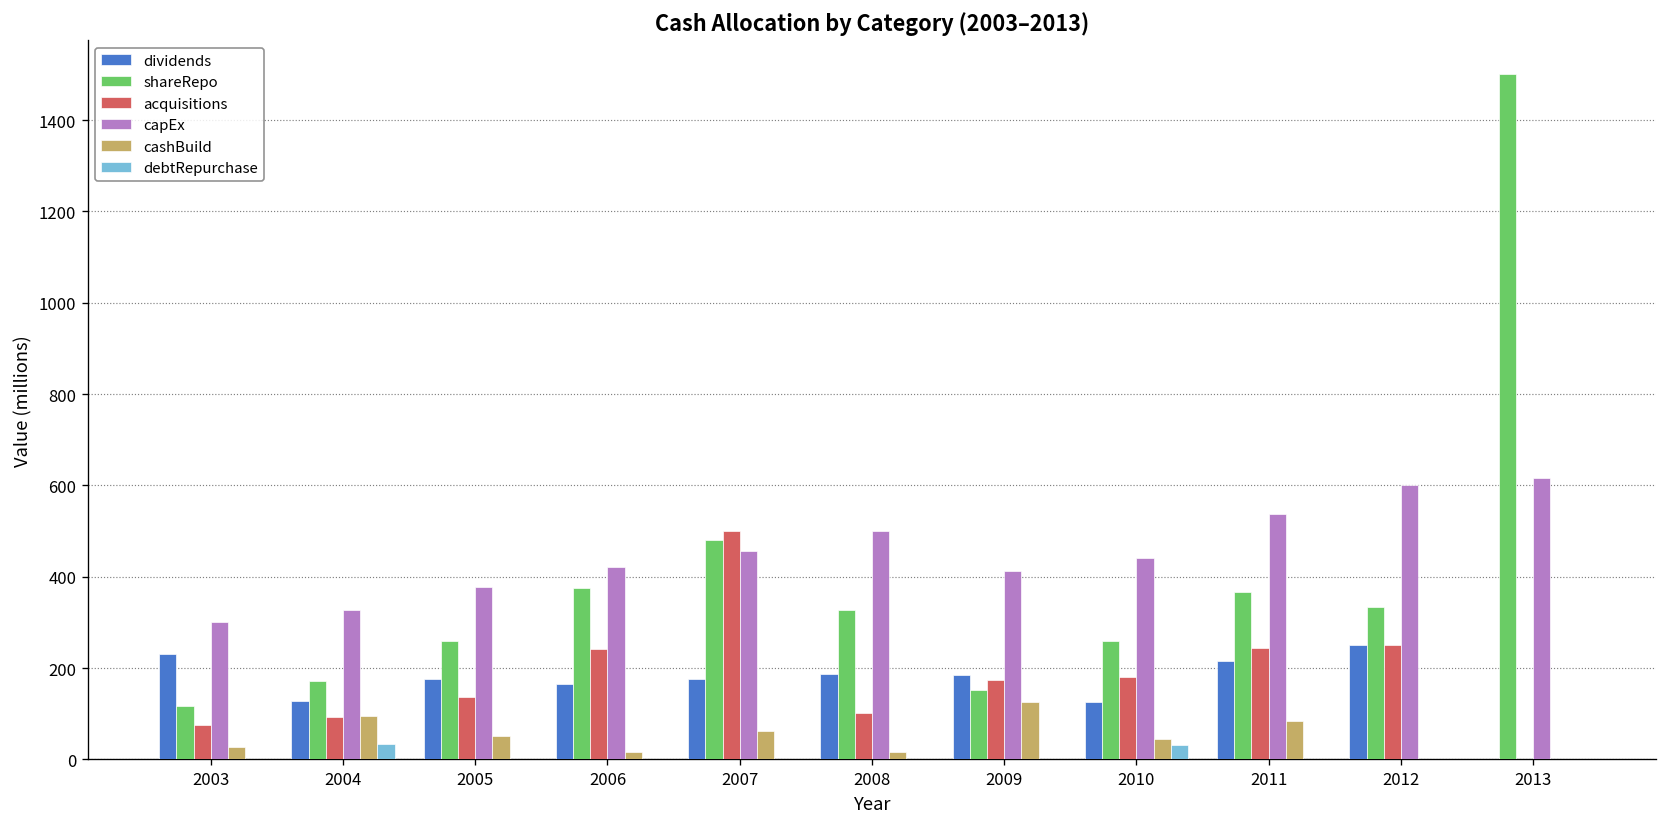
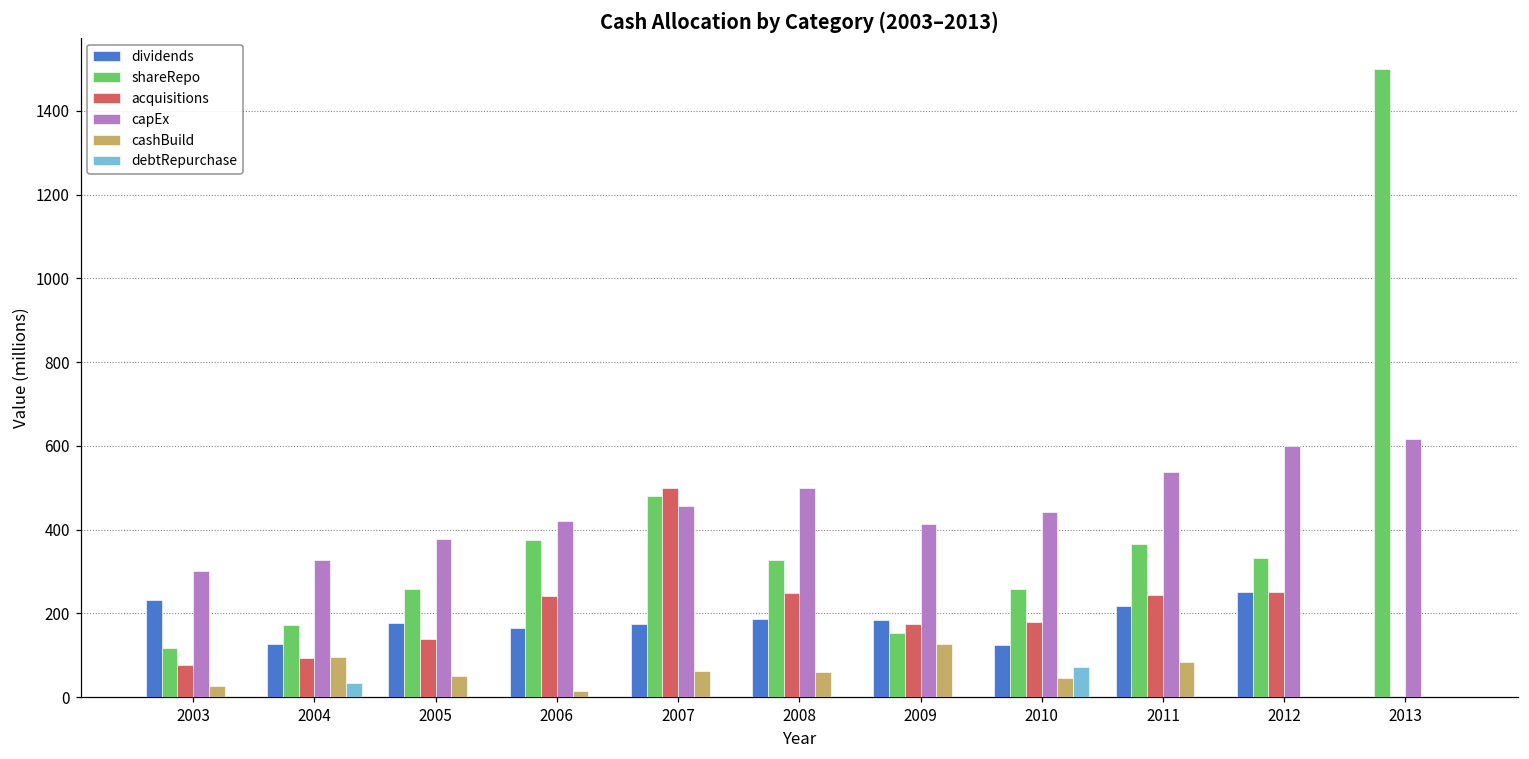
  {
    "dividends": {
      "2003": 230,
      "2004": 130,
      "2005": 180,
      "2006": 170,
      "2007": 180,
      "2008": 190,
      "2009": 180,
      "2010": 130,
      "2011": 220,
      "2012": 250,
      "2013": 0
    },
    "shareRepo": {
      "2003": 120,
      "2004": 170,
      "2005": 260,
      "2006": 380,
      "2007": 480,
      "2008": 330,
      "2009": 150,
      "2010": 260,
      "2011": 370,
      "2012": 330,
      "2013": 1500
    },
    "acquisitions": {
      "2003": 80,
      "2004": 90,
      "2005": 140,
      "2006": 240,
      "2007": 500,
-     "2008": 100,
+     "2008": 250,
      "2009": 170,
      "2010": 180,
      "2011": 240,
      "2012": 250,
      "2013": 0
    },
    "capEx": {
      "2003": 300,
      "2004": 330,
      "2005": 380,
      "2006": 420,
      "2007": 460,
      "2008": 500,
      "2009": 410,
      "2010": 440,
      "2011": 540,
      "2012": 600,
      "2013": 620
    },
    "cashBuild": {
      "2003": 30,
      "2004": 100,
      "2005": 50,
      "2006": 20,
      "2007": 60,
-     "2008": 20,
+     "2008": 60,
      "2009": 130,
      "2010": 50,
      "2011": 80,
      "2012": 0,
      "2013": 0
    },
    "debtRepurchase": {
      "2003": 0,
      "2004": 30,
      "2005": 0,
      "2006": 0,
      "2007": 0,
      "2008": 0,
      "2009": 0,
-     "2010": 30,
+     "2010": 70,
      "2011": 0,
      "2012": 0,
      "2013": 0
    }
  }
